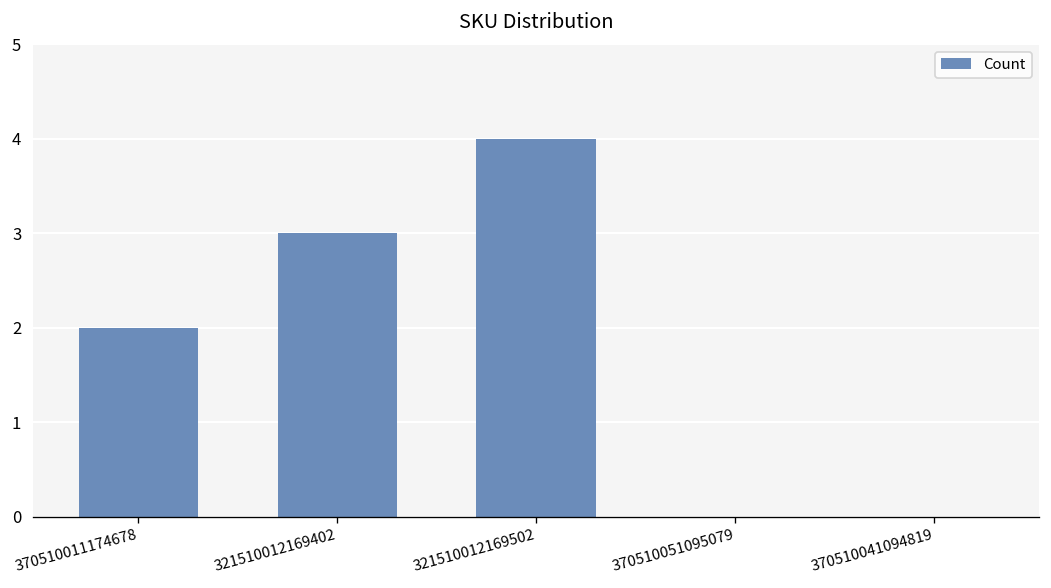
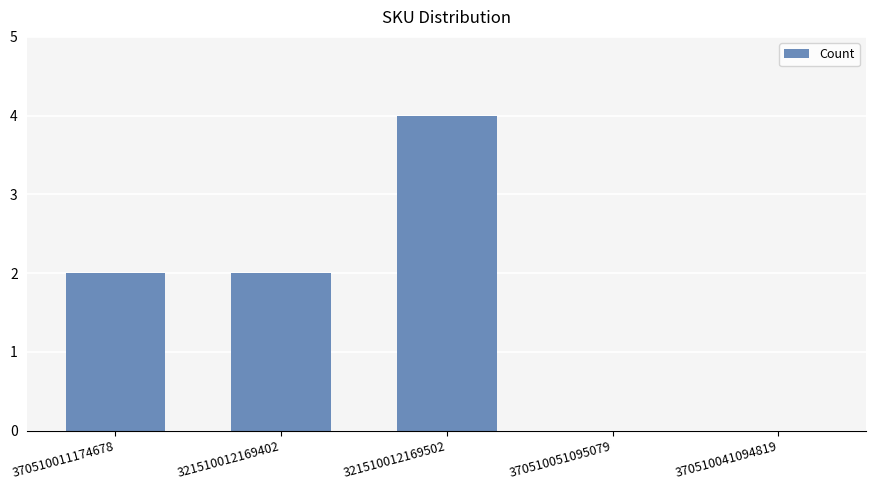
  {
    "370510011174678": 2,
-   "321510012169402": 3,
+   "321510012169402": 2,
    "321510012169502": 4,
    "370510051095079": 0,
    "370510041094819": 0
  }
